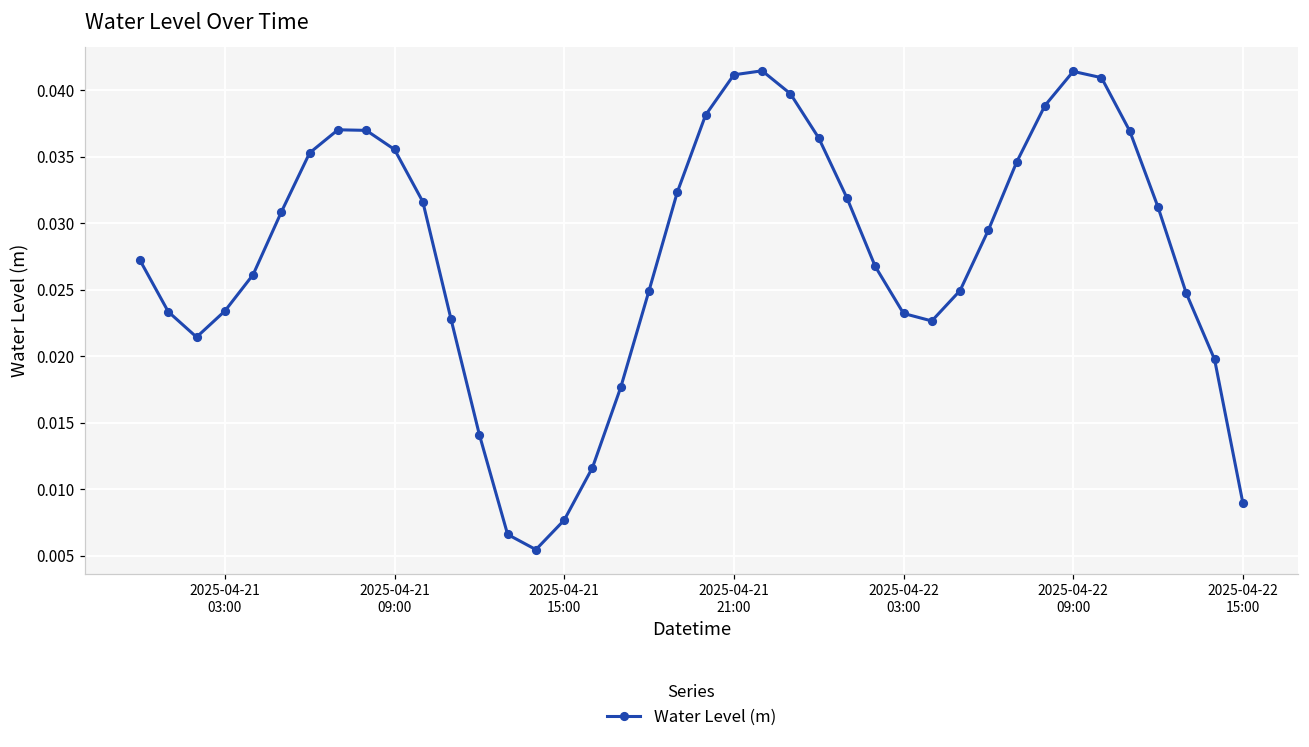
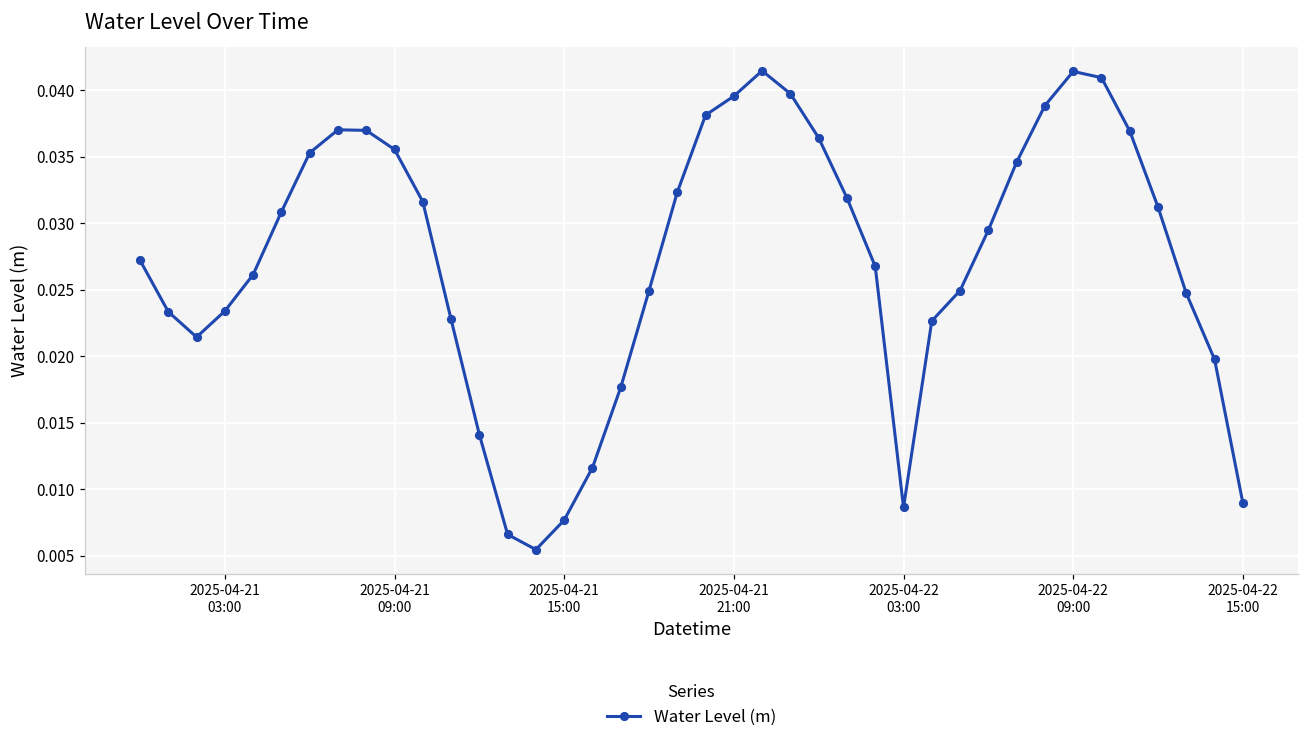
  {
    "2025-04-21 03:00": 0.0234,
    "2025-04-21 09:00": 0.0356,
    "2025-04-21 15:00": 0.0077,
-   "2025-04-21 21:00": 0.0412,
-   "2025-04-22 03:00": 0.0232,
+   "2025-04-21 21:00": 0.0396,
+   "2025-04-22 03:00": 0.0086,
    "2025-04-22 09:00": 0.0414,
    "2025-04-22 15:00": 0.0090
  }
